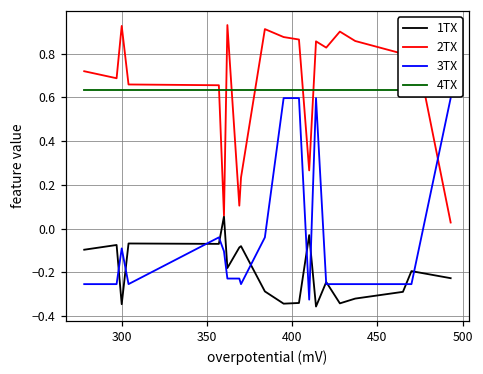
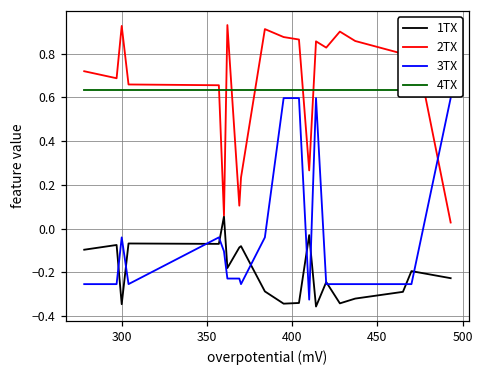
  {
    "1TX": {
      "300": -0.35
    },
    "2TX": {
      "300": 0.93
    },
    "3TX": {
-     "300": -0.09
+     "300": -0.04
    },
    "4TX": {
      "300": 0.63
    }
  }
